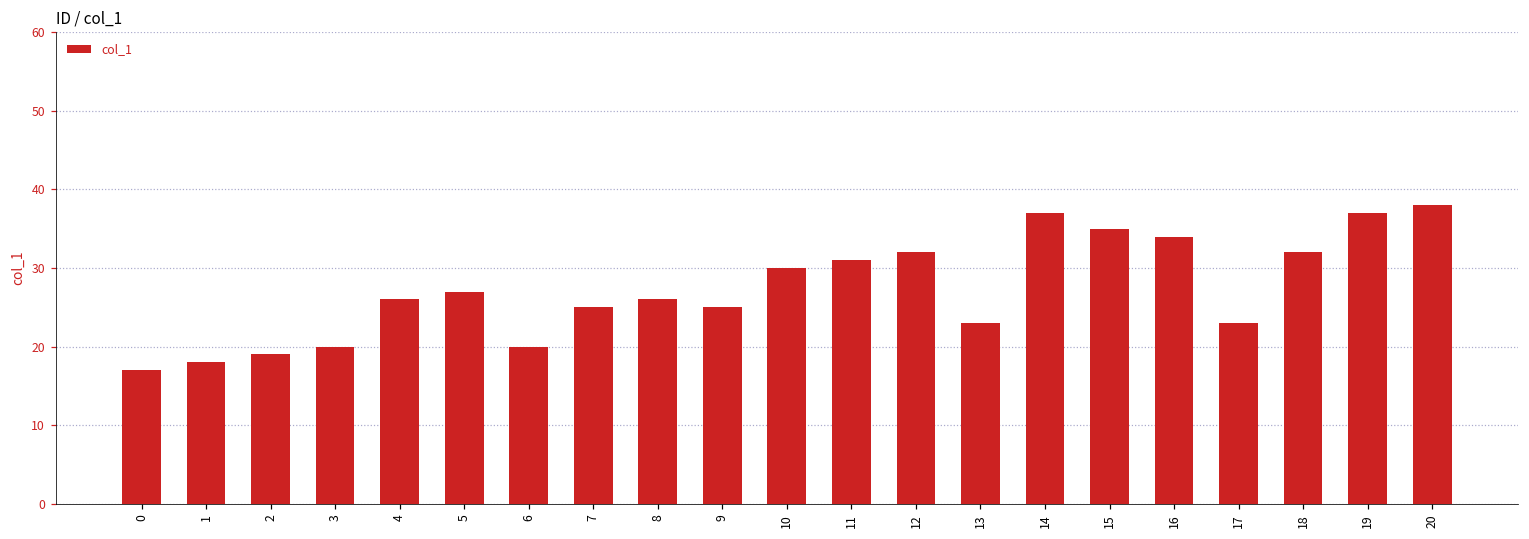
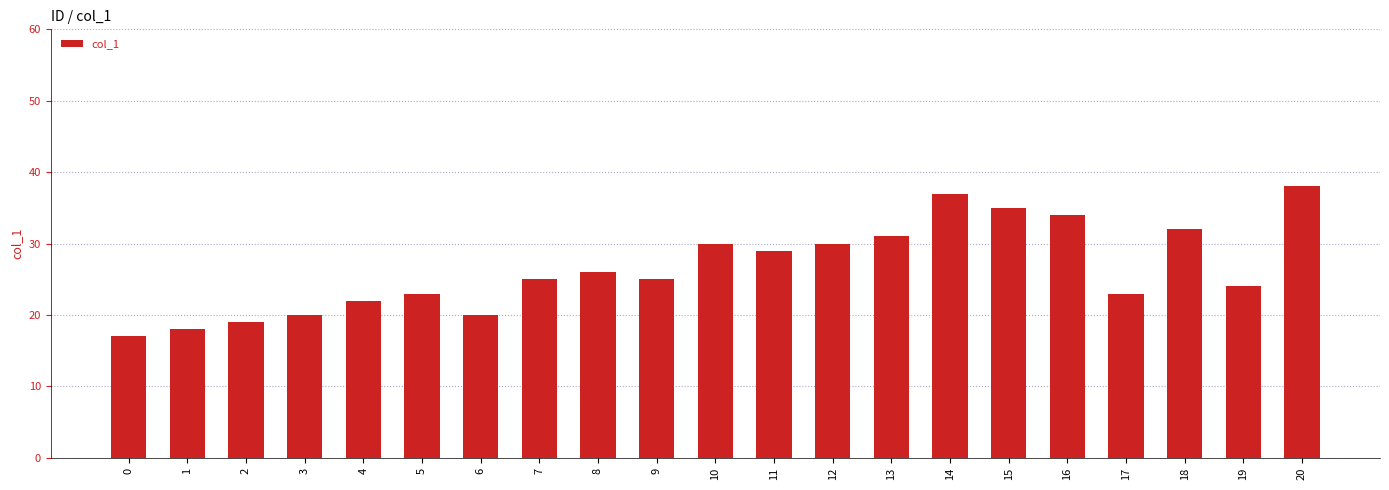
  {
    "0": 17,
    "1": 18,
    "2": 19,
    "3": 20,
-   "4": 26,
-   "5": 27,
+   "4": 22,
+   "5": 23,
    "6": 20,
    "7": 25,
    "8": 26,
    "9": 25,
    "10": 30,
-   "11": 31,
-   "12": 32,
-   "13": 23,
+   "11": 29,
+   "12": 30,
+   "13": 31,
    "14": 37,
    "15": 35,
    "16": 34,
    "17": 23,
    "18": 32,
-   "19": 37,
+   "19": 24,
    "20": 38
  }
